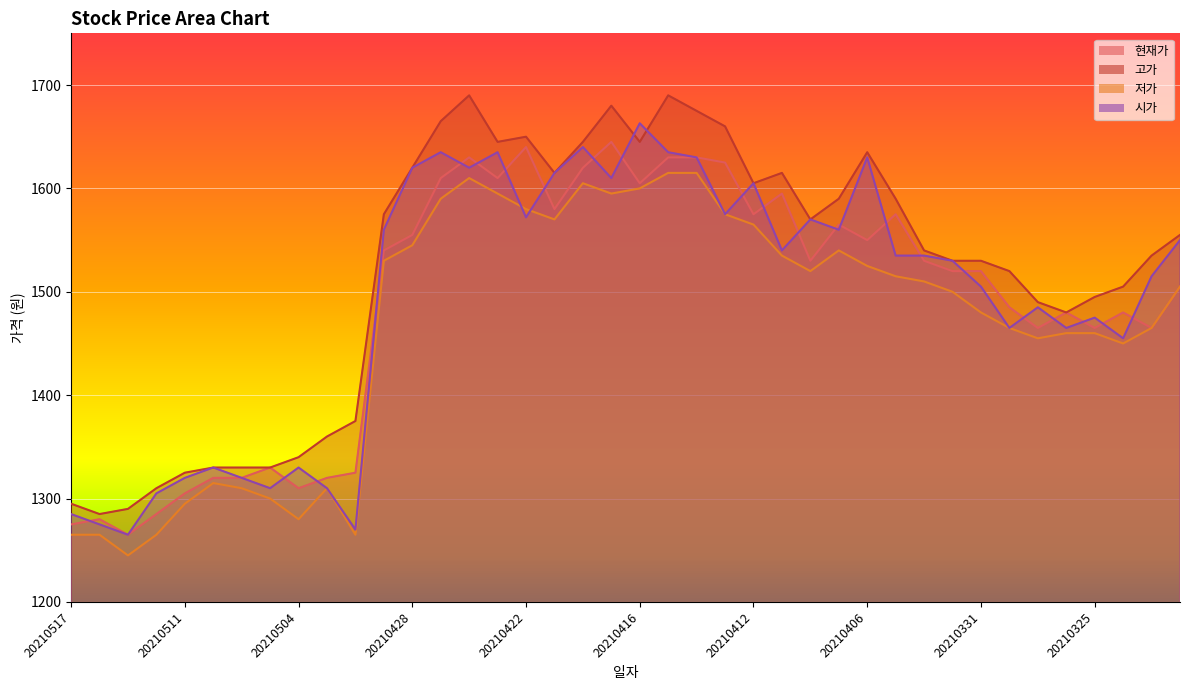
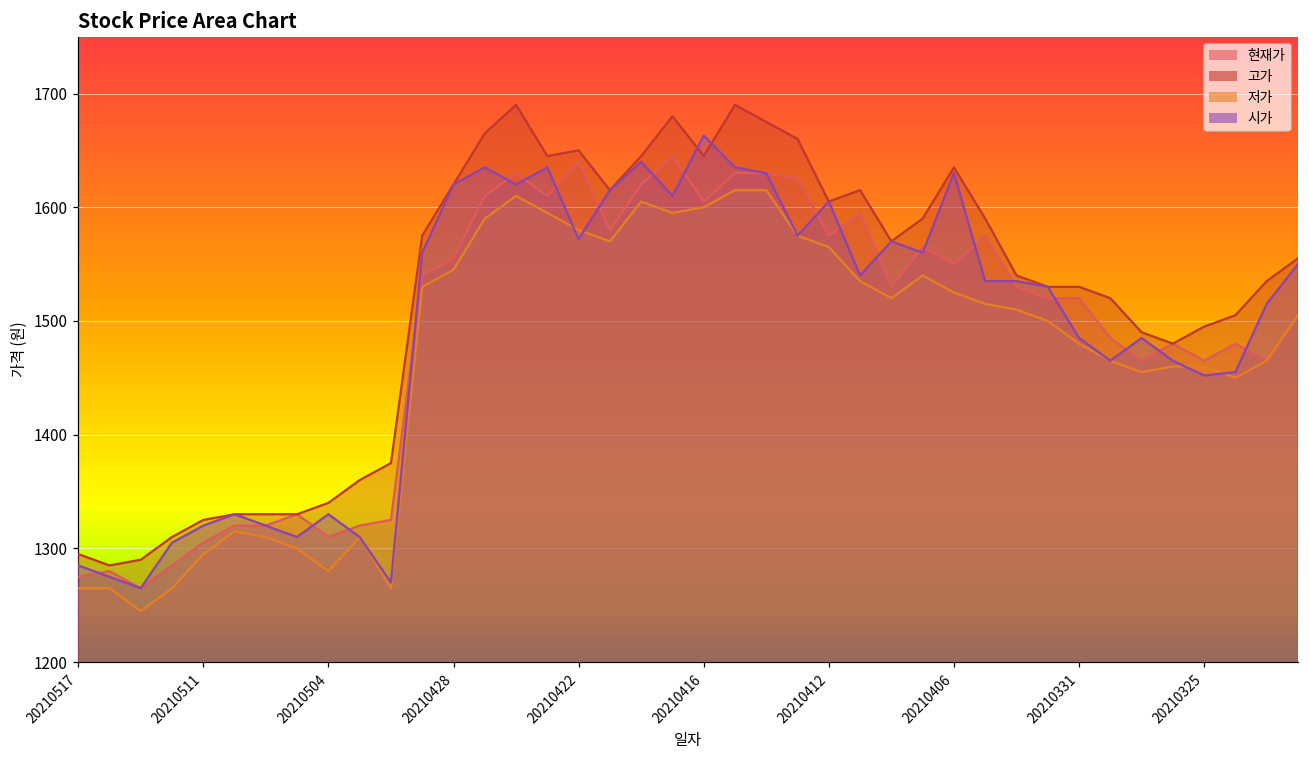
  {
    "시가": {
      "20210517": 1285,
      "20210511": 1320,
      "20210504": 1330,
      "20210422": 1572,
      "20210416": 1663,
      "20210406": 1630,
-     "20210331": 1505,
-     "20210325": 1475
+     "20210331": 1485,
+     "20210325": 1452
    }
  }
